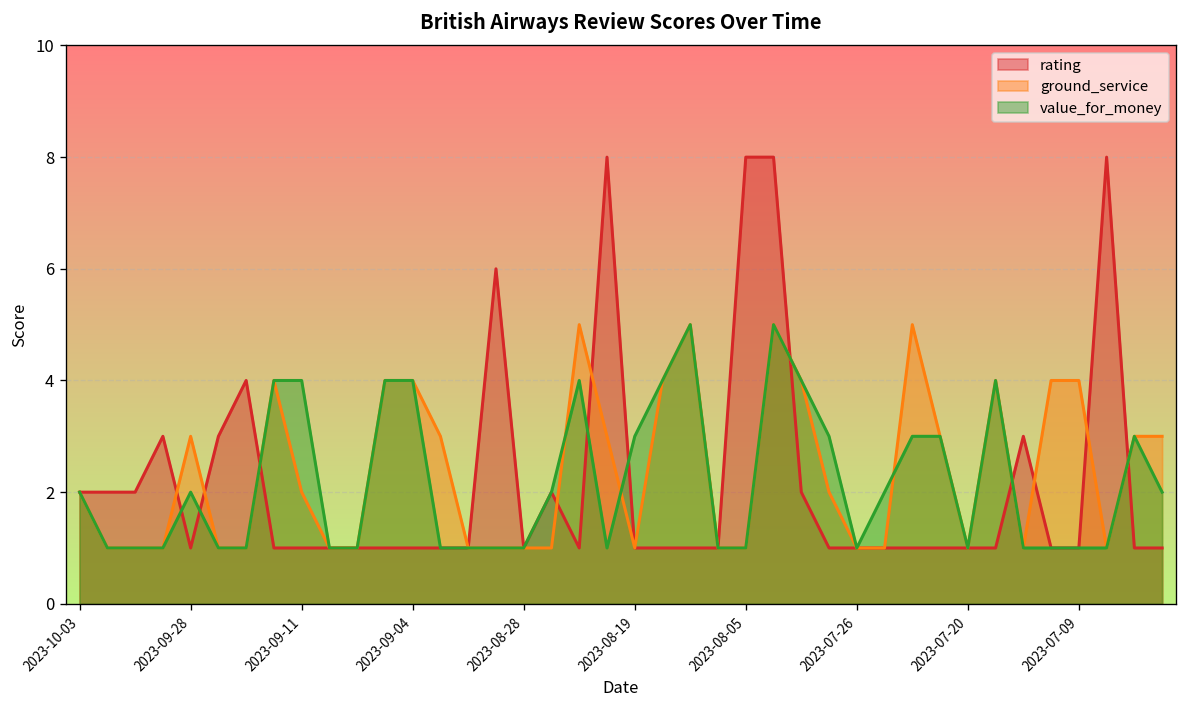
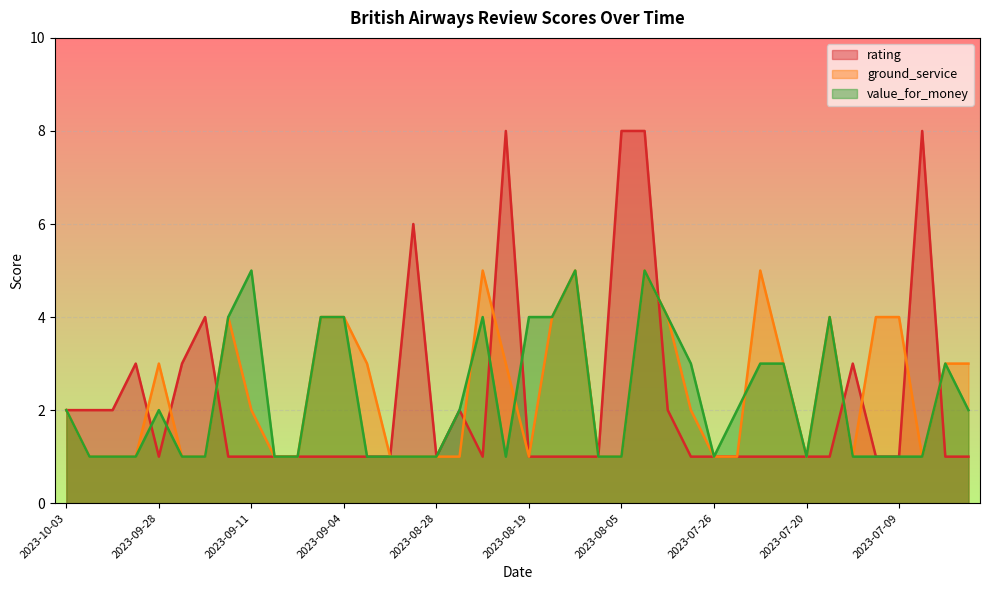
  {
    "rating": {
      "2023-09-11": 1,
      "2023-08-05": 8
    },
    "ground_service": {
      "2023-09-11": 2
    },
    "value_for_money": {
-     "2023-09-11": 4,
-     "2023-08-19": 3
+     "2023-09-11": 5,
+     "2023-08-19": 4
    }
  }
